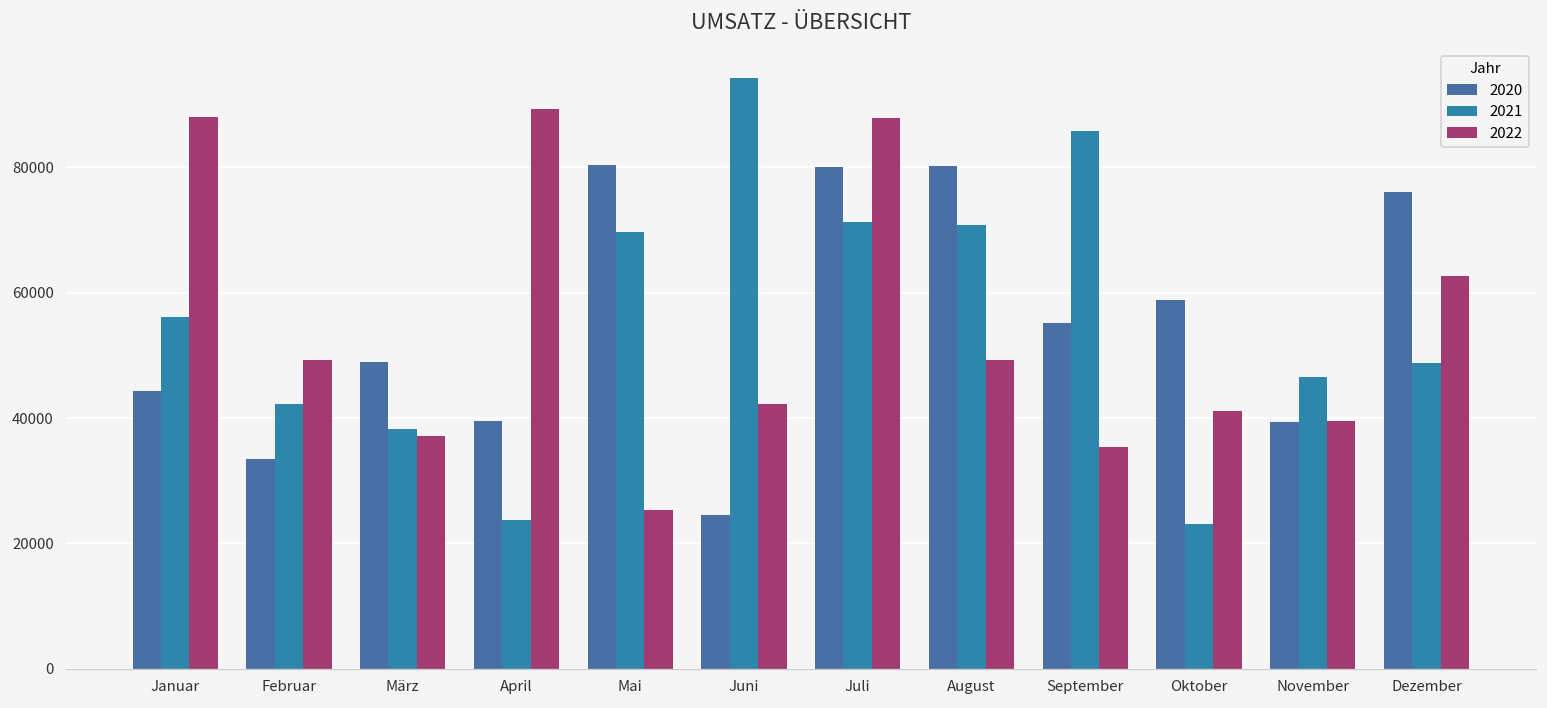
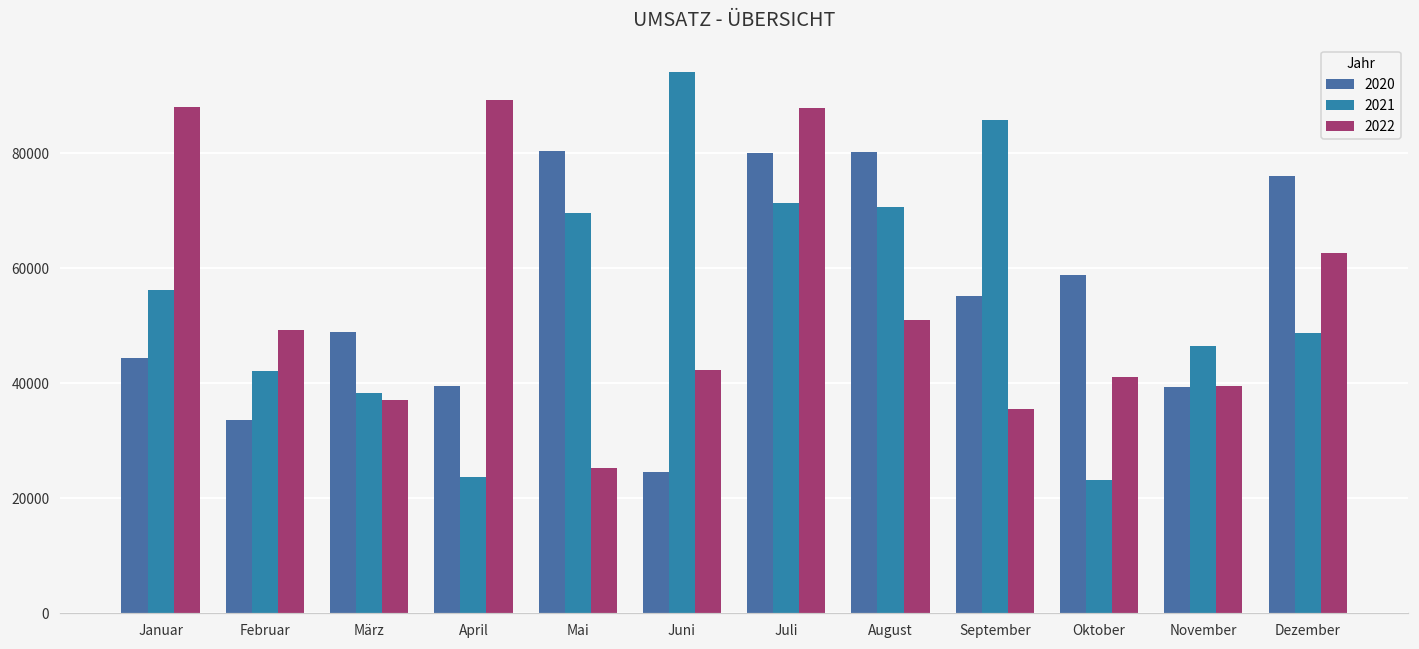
  {
    "2022": {
      "Januar": 88000,
      "Februar": 49000,
      "März": 37000,
      "April": 89000,
      "Mai": 25000,
      "Juni": 42000,
      "Juli": 88000,
-     "August": 49000,
+     "August": 51000,
      "September": 35000,
      "Oktober": 41000,
      "November": 40000,
      "Dezember": 63000
    }
  }
